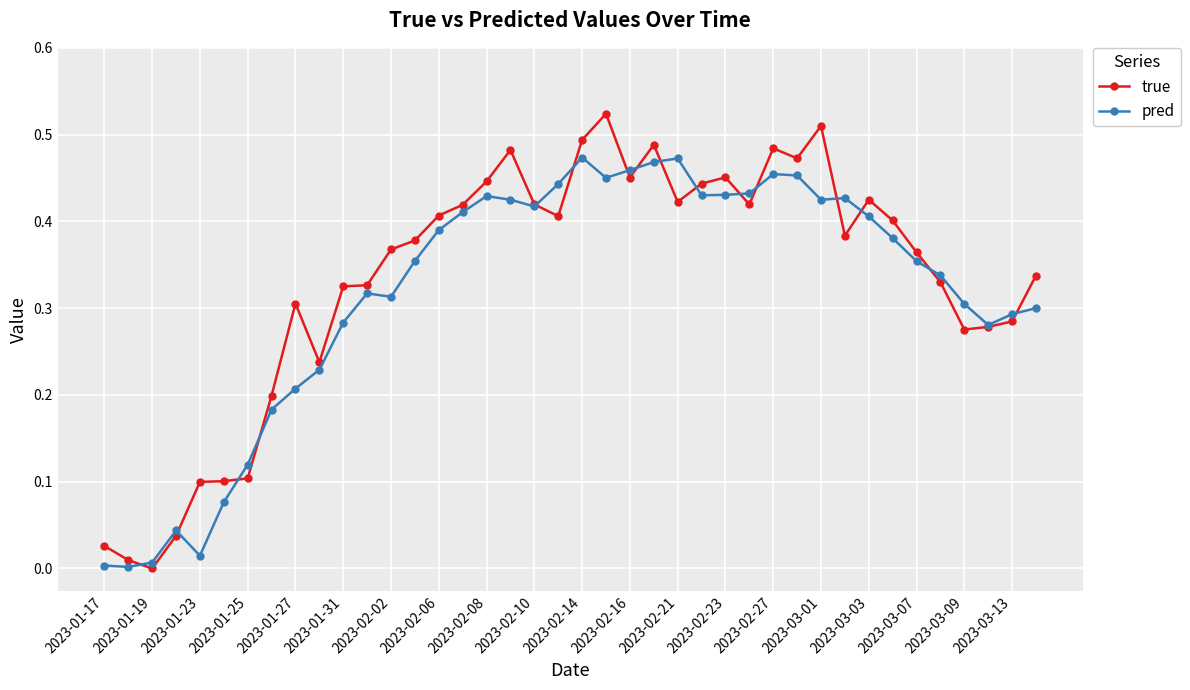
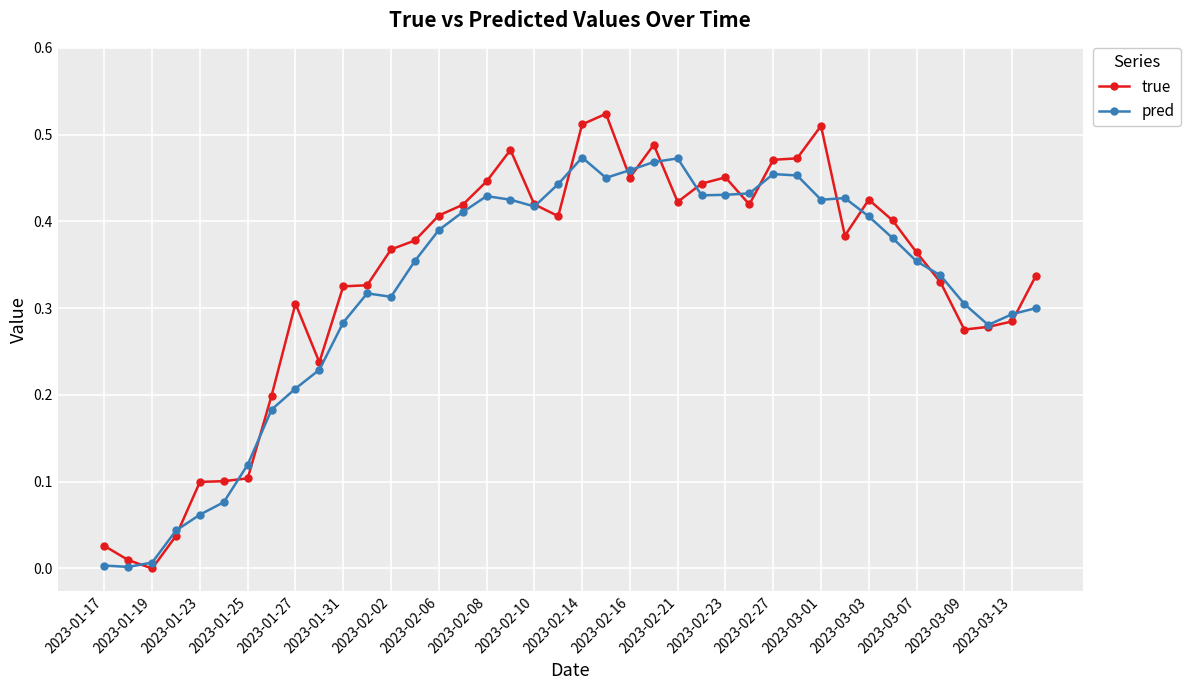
  {
    "true": {
      "2023-01-17": 0.03,
      "2023-01-19": 0.00,
      "2023-01-23": 0.10,
      "2023-01-25": 0.10,
      "2023-01-27": 0.31,
      "2023-01-31": 0.33,
      "2023-02-02": 0.37,
      "2023-02-06": 0.41,
      "2023-02-08": 0.45,
-     "2023-02-14": 0.49,
+     "2023-02-14": 0.51,
      "2023-02-16": 0.45,
      "2023-02-21": 0.42,
      "2023-02-23": 0.45,
-     "2023-02-27": 0.48,
+     "2023-02-27": 0.47,
      "2023-03-01": 0.51,
      "2023-03-03": 0.42,
      "2023-03-07": 0.36,
      "2023-03-09": 0.28,
      "2023-03-13": 0.28
    },
    "pred": {
      "2023-01-17": 0.00,
      "2023-01-19": 0.01,
-     "2023-01-23": 0.01,
+     "2023-01-23": 0.06,
      "2023-01-25": 0.12,
      "2023-01-27": 0.21,
      "2023-01-31": 0.28,
      "2023-02-02": 0.31,
      "2023-02-06": 0.39,
      "2023-02-08": 0.43,
      "2023-02-14": 0.47,
      "2023-02-16": 0.46,
      "2023-02-21": 0.47,
      "2023-02-23": 0.43,
      "2023-02-27": 0.45,
      "2023-03-01": 0.42,
      "2023-03-03": 0.41,
      "2023-03-07": 0.35,
      "2023-03-09": 0.30,
      "2023-03-13": 0.29
    }
  }
